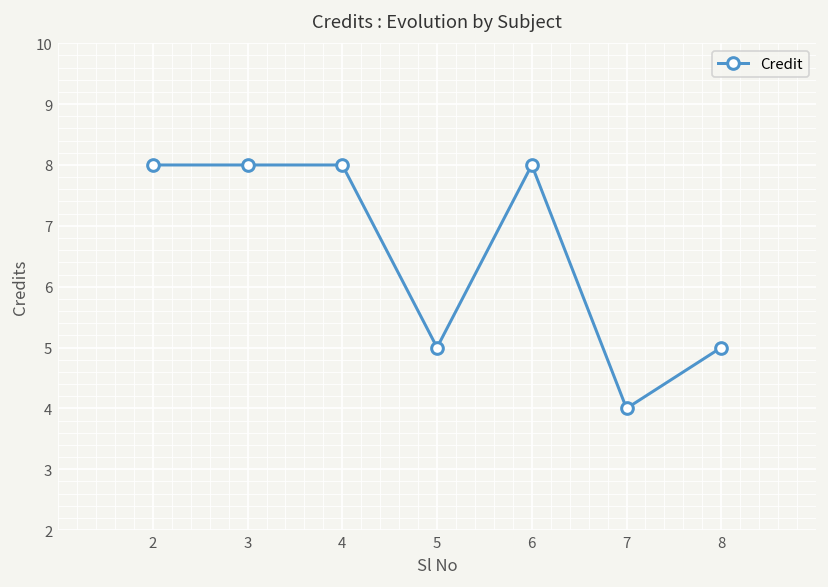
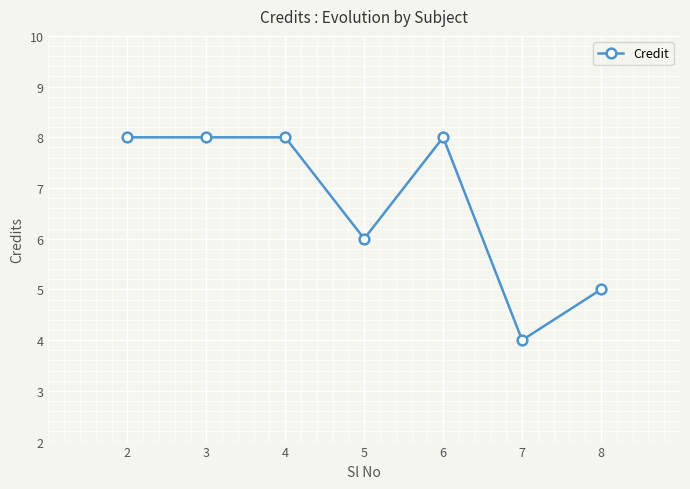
  {
    "2": 8,
    "3": 8,
    "4": 8,
-   "5": 5,
+   "5": 6,
    "6": 8,
    "7": 4,
    "8": 5
  }
